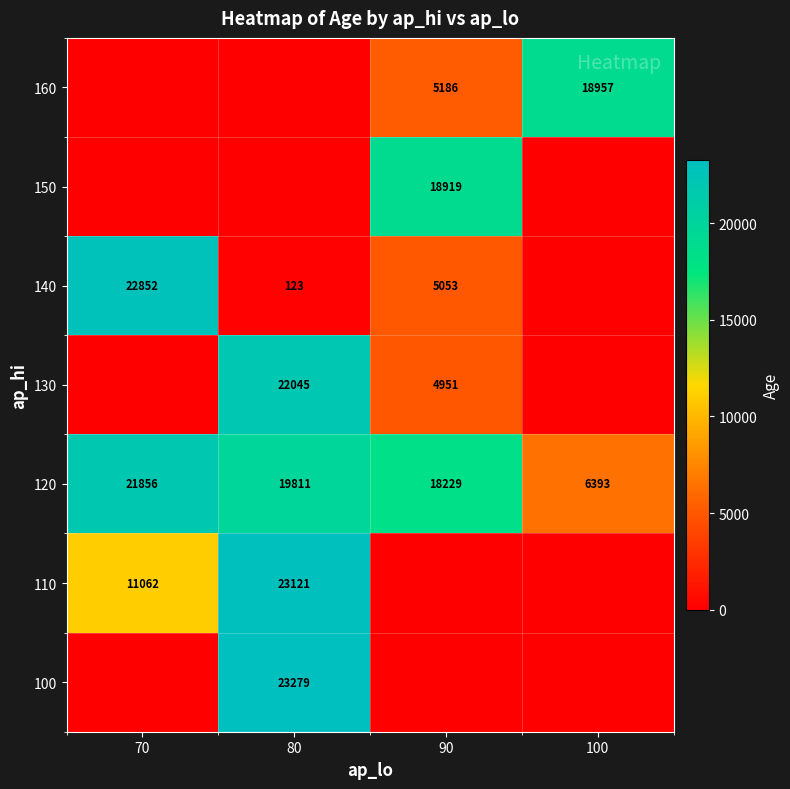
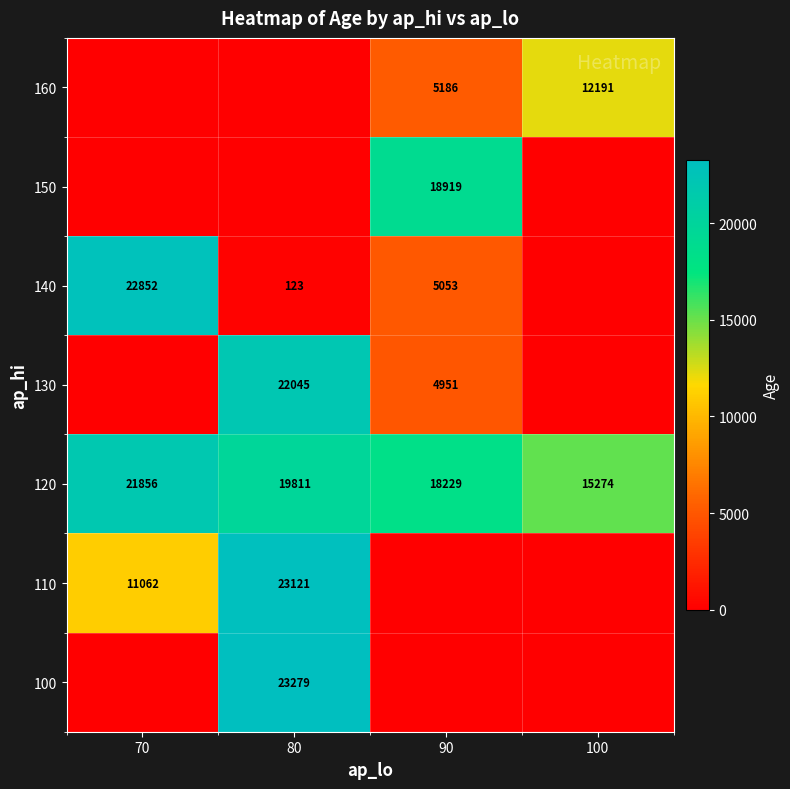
  {
    "160": {
      "90": 5186,
-     "100": 18957
+     "100": 12191
    },
    "150": {
      "90": 18919
    },
    "140": {
      "70": 22852,
      "80": 123,
      "90": 5053
    },
    "130": {
      "80": 22045,
      "90": 4951
    },
    "120": {
      "70": 21856,
      "80": 19811,
      "90": 18229,
-     "100": 6393
+     "100": 15274
    },
    "110": {
      "70": 11062,
      "80": 23121
    },
    "100": {
      "80": 23279
    }
  }
